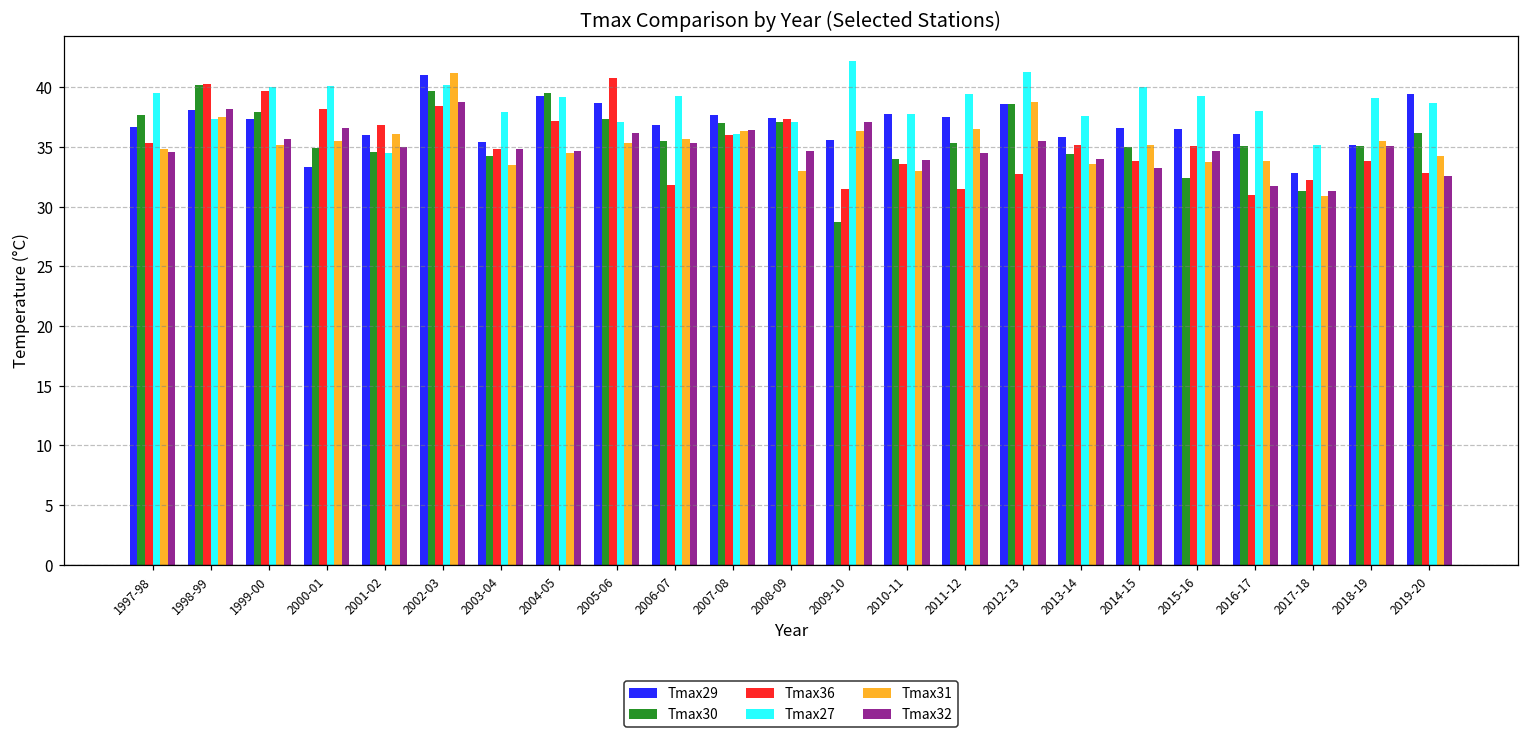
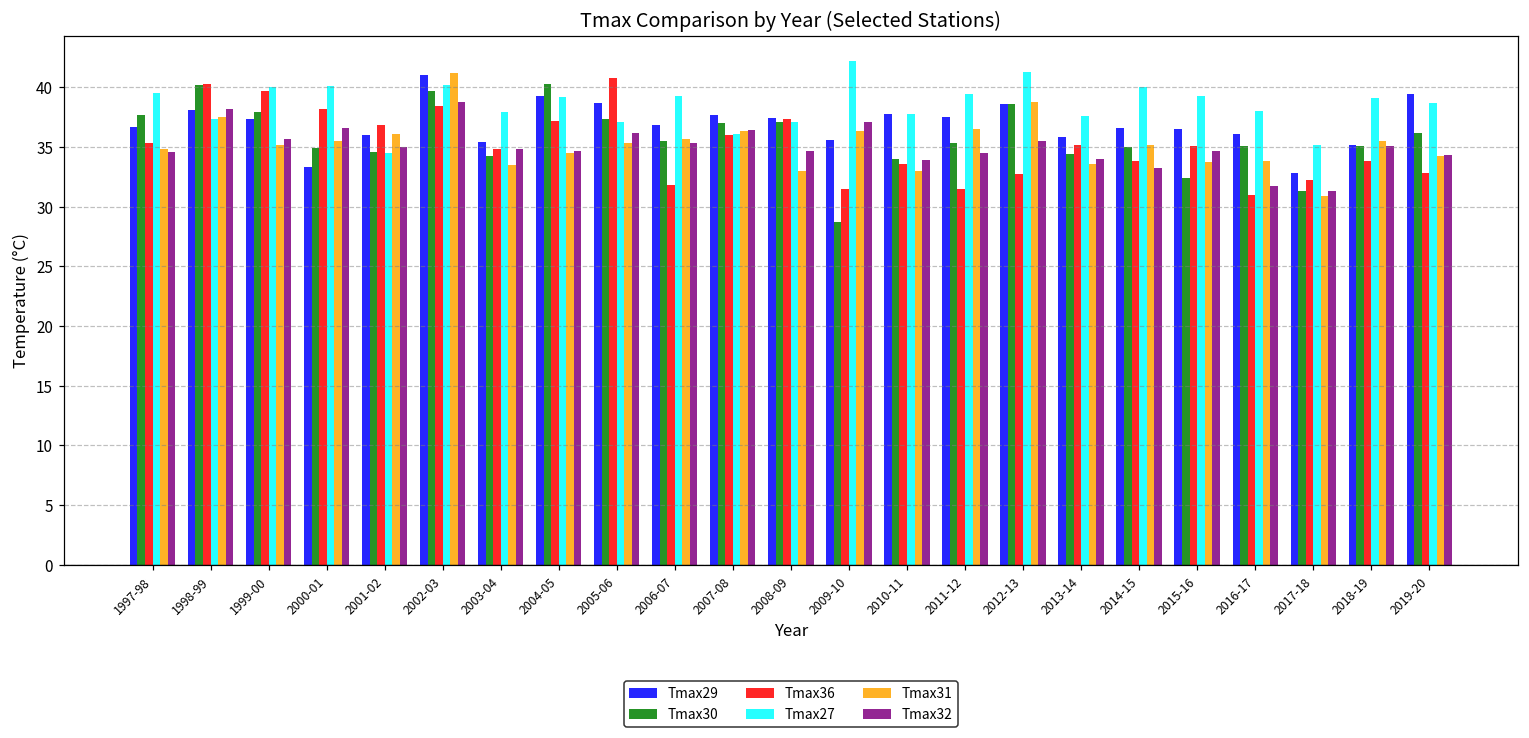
  {
    "Tmax29": {
      "1997-98": 36.7,
      "1998-99": 38.1,
      "1999-00": 37.3,
      "2000-01": 33.3,
      "2001-02": 36.0,
      "2002-03": 41.0,
      "2003-04": 35.4,
      "2004-05": 39.3,
      "2005-06": 38.7,
      "2006-07": 36.8,
      "2007-08": 37.7,
      "2008-09": 37.4,
      "2009-10": 35.6,
      "2010-11": 37.8,
      "2011-12": 37.5,
      "2012-13": 38.6,
      "2013-14": 35.8,
      "2014-15": 36.6,
      "2015-16": 36.5,
      "2016-17": 36.1,
      "2017-18": 32.8,
      "2018-19": 35.2,
      "2019-20": 39.4
    },
    "Tmax30": {
      "1997-98": 37.7,
      "1998-99": 40.2,
      "1999-00": 37.9,
      "2000-01": 34.9,
      "2001-02": 34.6,
      "2002-03": 39.7,
      "2003-04": 34.2,
-     "2004-05": 39.5,
+     "2004-05": 40.3,
      "2005-06": 37.3,
      "2006-07": 35.5,
      "2007-08": 37.0,
      "2008-09": 37.1,
      "2009-10": 28.7,
      "2010-11": 34.0,
      "2011-12": 35.3,
      "2012-13": 38.6,
      "2013-14": 34.4,
      "2014-15": 35.0,
      "2015-16": 32.4,
      "2016-17": 35.1,
      "2017-18": 31.3,
      "2018-19": 35.1,
      "2019-20": 36.2
    },
    "Tmax36": {
      "1997-98": 35.3,
      "1998-99": 40.3,
      "1999-00": 39.7,
      "2000-01": 38.2,
      "2001-02": 36.8,
      "2002-03": 38.4,
      "2003-04": 34.8,
      "2004-05": 37.2,
      "2005-06": 40.8,
      "2006-07": 31.8,
      "2007-08": 36.0,
      "2008-09": 37.3,
      "2009-10": 31.5,
      "2010-11": 33.6,
      "2011-12": 31.5,
      "2012-13": 32.7,
      "2013-14": 35.2,
      "2014-15": 33.8,
      "2015-16": 35.1,
      "2016-17": 31.0,
      "2017-18": 32.2,
      "2018-19": 33.8,
      "2019-20": 32.8
    },
    "Tmax27": {
      "1997-98": 39.5,
      "1998-99": 37.3,
      "1999-00": 40.0,
      "2000-01": 40.1,
      "2001-02": 34.5,
      "2002-03": 40.2,
      "2003-04": 37.9,
      "2004-05": 39.2,
      "2005-06": 37.1,
      "2006-07": 39.3,
      "2007-08": 36.1,
      "2008-09": 37.1,
      "2009-10": 42.2,
      "2010-11": 37.8,
      "2011-12": 39.4,
      "2012-13": 41.3,
      "2013-14": 37.6,
      "2014-15": 40.0,
      "2015-16": 39.3,
      "2016-17": 38.0,
      "2017-18": 35.2,
      "2018-19": 39.1,
      "2019-20": 38.7
    },
    "Tmax31": {
      "1997-98": 34.8,
      "1998-99": 37.5,
      "1999-00": 35.2,
      "2000-01": 35.5,
      "2001-02": 36.1,
      "2002-03": 41.2,
      "2003-04": 33.5,
      "2004-05": 34.5,
      "2005-06": 35.3,
      "2006-07": 35.7,
      "2007-08": 36.3,
      "2008-09": 33.0,
      "2009-10": 36.3,
      "2010-11": 33.0,
      "2011-12": 36.5,
      "2012-13": 38.8,
      "2013-14": 33.6,
      "2014-15": 35.2,
      "2015-16": 33.7,
      "2016-17": 33.8,
      "2017-18": 30.9,
      "2018-19": 35.5,
      "2019-20": 34.2
    },
    "Tmax32": {
      "1997-98": 34.6,
      "1998-99": 38.2,
      "1999-00": 35.7,
      "2000-01": 36.6,
      "2001-02": 35.0,
      "2002-03": 38.8,
      "2003-04": 34.8,
      "2004-05": 34.7,
      "2005-06": 36.2,
      "2006-07": 35.3,
      "2007-08": 36.4,
      "2008-09": 34.7,
      "2009-10": 37.1,
      "2010-11": 33.9,
      "2011-12": 34.5,
      "2012-13": 35.5,
      "2013-14": 34.0,
      "2014-15": 33.2,
      "2015-16": 34.7,
      "2016-17": 31.7,
      "2017-18": 31.3,
      "2018-19": 35.1,
-     "2019-20": 32.6
+     "2019-20": 34.3
    }
  }
